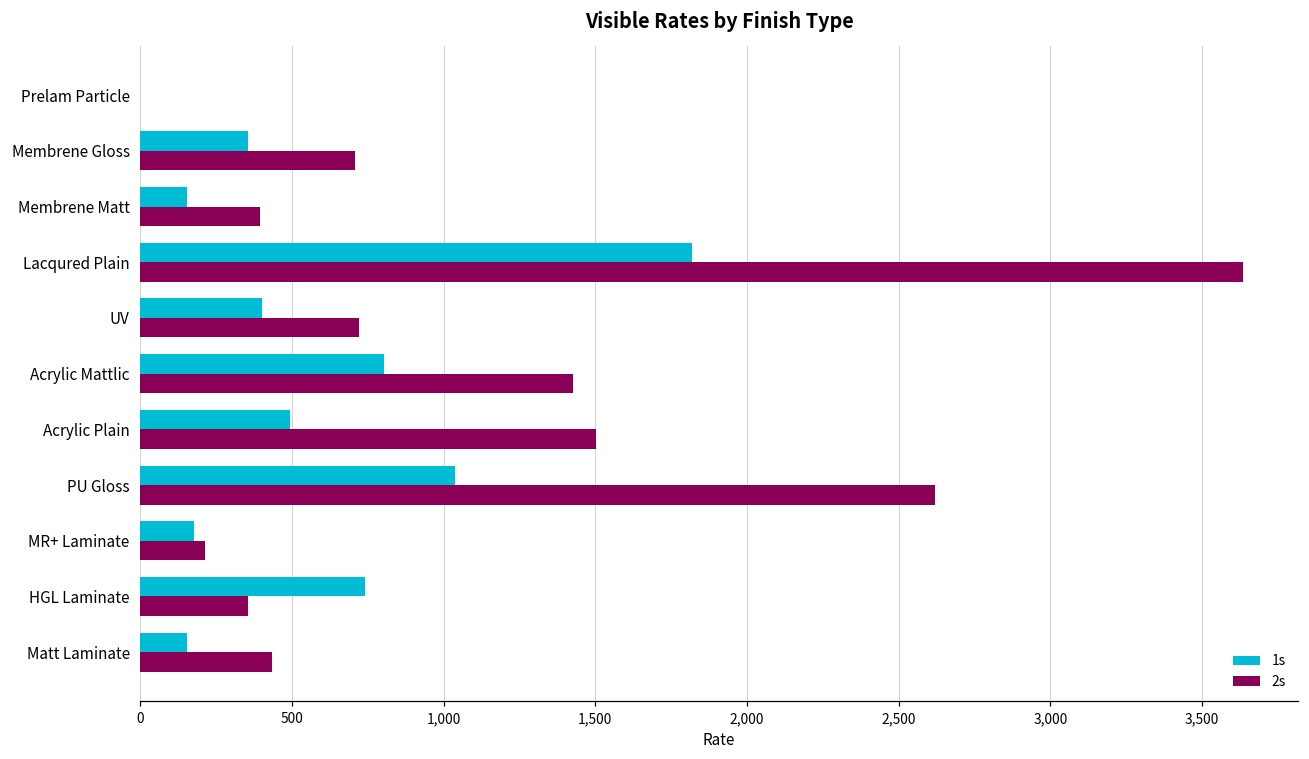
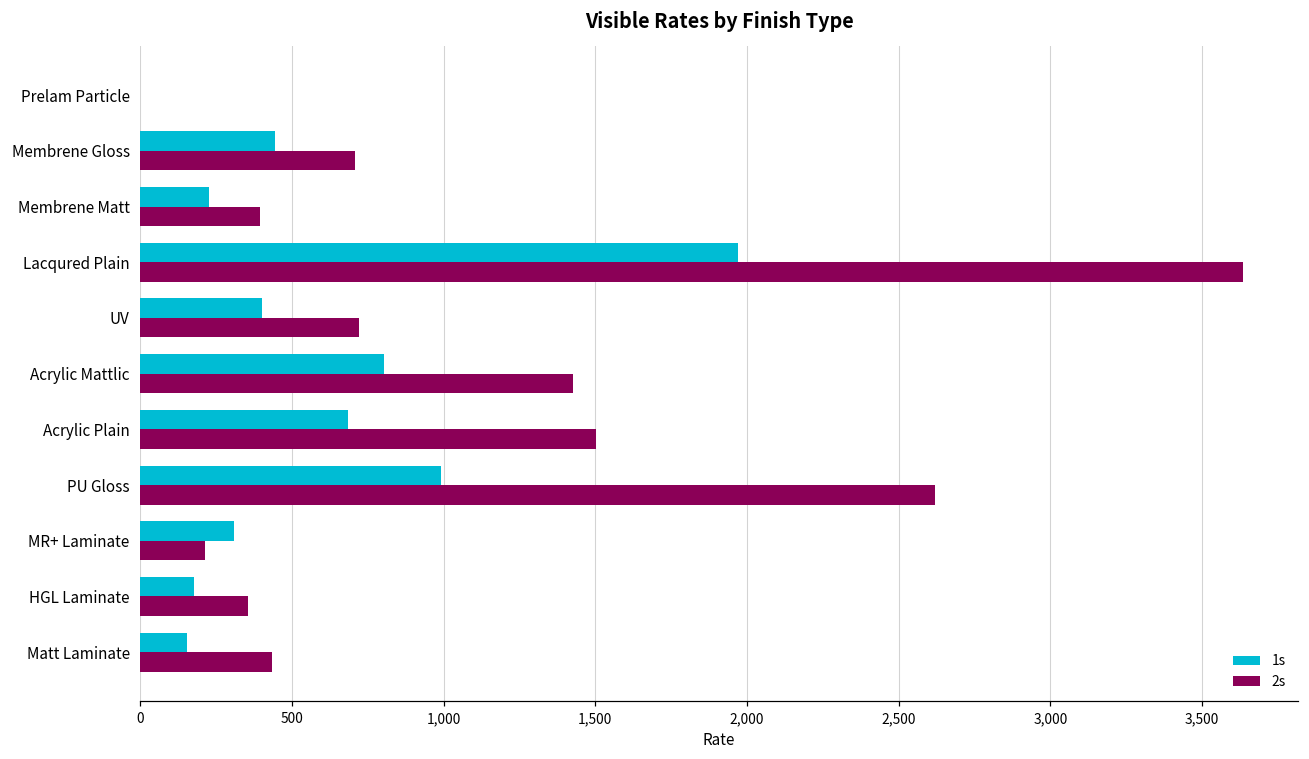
  {
    "1s": {
      "Prelam Particle": "0",
-     "Membrene Gloss": "350",
-     "Membrene Matt": "150",
-     "Lacqured Plain": "1,820",
+     "Membrene Gloss": "440",
+     "Membrene Matt": "230",
+     "Lacqured Plain": "1,970",
      "UV": "400",
      "Acrylic Mattlic": "800",
-     "Acrylic Plain": "490",
-     "PU Gloss": "1,040",
-     "MR+ Laminate": "180",
-     "HGL Laminate": "740",
+     "Acrylic Plain": "680",
+     "PU Gloss": "990",
+     "MR+ Laminate": "310",
+     "HGL Laminate": "180",
      "Matt Laminate": "150"
    },
    "2s": {
      "Prelam Particle": "0",
      "Membrene Gloss": "710",
      "Membrene Matt": "390",
      "Lacqured Plain": "3,630",
      "UV": "720",
      "Acrylic Mattlic": "1,430",
      "Acrylic Plain": "1,500",
      "PU Gloss": "2,620",
      "MR+ Laminate": "210",
      "HGL Laminate": "350",
      "Matt Laminate": "430"
    }
  }
